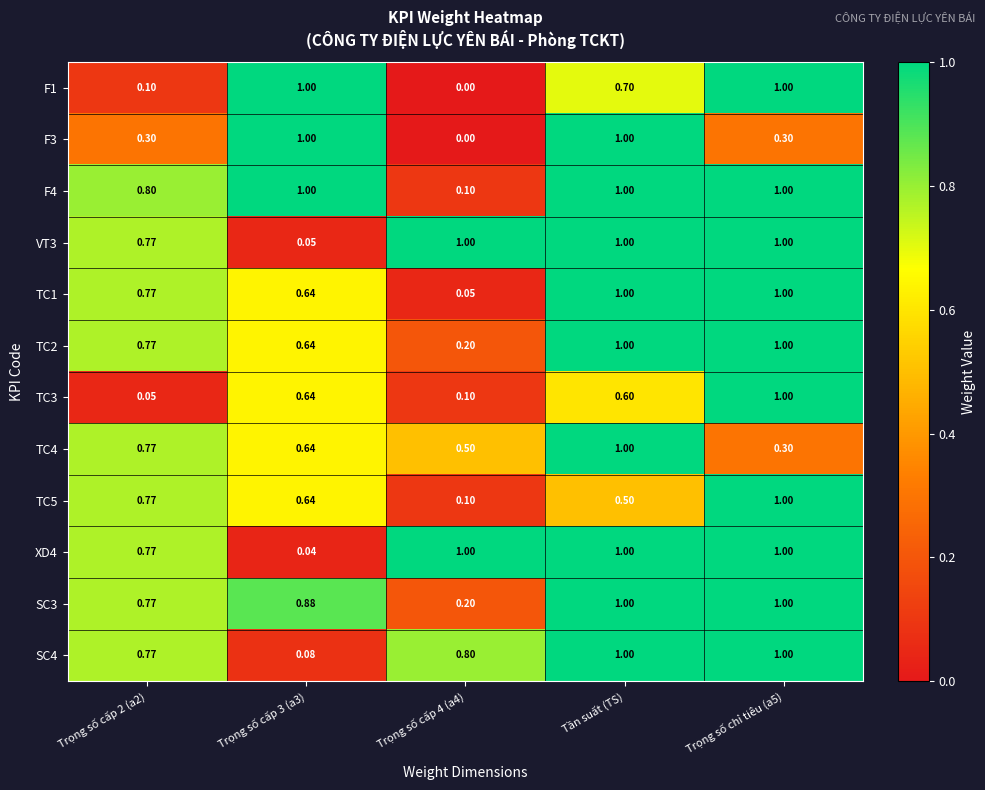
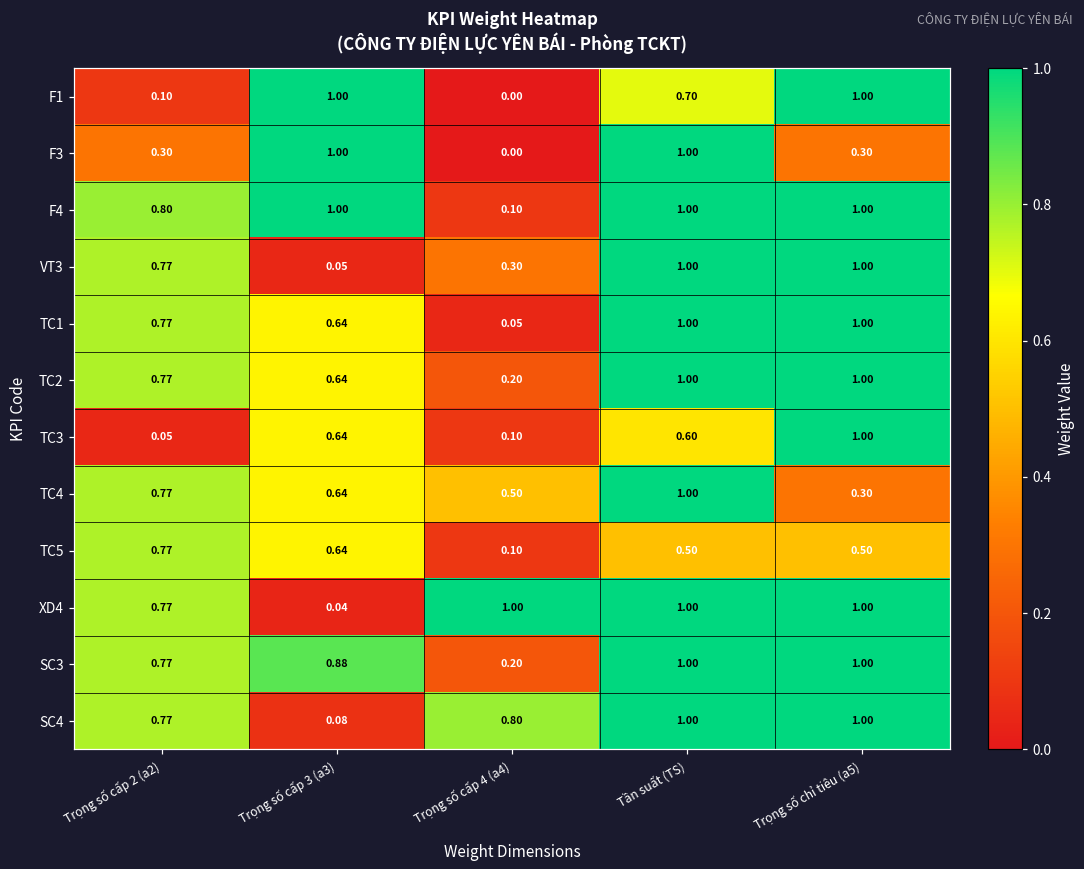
  {
    "F1": {
      "Trọng số cấp 2 (a2)": 0.10,
      "Trọng số cấp 3 (a3)": 1.00,
      "Trọng số cấp 4 (a4)": 0.00,
      "Tần suất (TS)": 0.70,
      "Trọng số chỉ tiêu (a5)": 1.00
    },
    "F3": {
      "Trọng số cấp 2 (a2)": 0.30,
      "Trọng số cấp 3 (a3)": 1.00,
      "Trọng số cấp 4 (a4)": 0.00,
      "Tần suất (TS)": 1.00,
      "Trọng số chỉ tiêu (a5)": 0.30
    },
    "F4": {
      "Trọng số cấp 2 (a2)": 0.80,
      "Trọng số cấp 3 (a3)": 1.00,
      "Trọng số cấp 4 (a4)": 0.10,
      "Tần suất (TS)": 1.00,
      "Trọng số chỉ tiêu (a5)": 1.00
    },
    "VT3": {
      "Trọng số cấp 2 (a2)": 0.77,
      "Trọng số cấp 3 (a3)": 0.05,
-     "Trọng số cấp 4 (a4)": 1.00,
+     "Trọng số cấp 4 (a4)": 0.30,
      "Tần suất (TS)": 1.00,
      "Trọng số chỉ tiêu (a5)": 1.00
    },
    "TC1": {
      "Trọng số cấp 2 (a2)": 0.77,
      "Trọng số cấp 3 (a3)": 0.64,
      "Trọng số cấp 4 (a4)": 0.05,
      "Tần suất (TS)": 1.00,
      "Trọng số chỉ tiêu (a5)": 1.00
    },
    "TC2": {
      "Trọng số cấp 2 (a2)": 0.77,
      "Trọng số cấp 3 (a3)": 0.64,
      "Trọng số cấp 4 (a4)": 0.20,
      "Tần suất (TS)": 1.00,
      "Trọng số chỉ tiêu (a5)": 1.00
    },
    "TC3": {
      "Trọng số cấp 2 (a2)": 0.05,
      "Trọng số cấp 3 (a3)": 0.64,
      "Trọng số cấp 4 (a4)": 0.10,
      "Tần suất (TS)": 0.60,
      "Trọng số chỉ tiêu (a5)": 1.00
    },
    "TC4": {
      "Trọng số cấp 2 (a2)": 0.77,
      "Trọng số cấp 3 (a3)": 0.64,
      "Trọng số cấp 4 (a4)": 0.50,
      "Tần suất (TS)": 1.00,
      "Trọng số chỉ tiêu (a5)": 0.30
    },
    "TC5": {
      "Trọng số cấp 2 (a2)": 0.77,
      "Trọng số cấp 3 (a3)": 0.64,
      "Trọng số cấp 4 (a4)": 0.10,
      "Tần suất (TS)": 0.50,
-     "Trọng số chỉ tiêu (a5)": 1.00
+     "Trọng số chỉ tiêu (a5)": 0.50
    },
    "XD4": {
      "Trọng số cấp 2 (a2)": 0.77,
      "Trọng số cấp 3 (a3)": 0.04,
      "Trọng số cấp 4 (a4)": 1.00,
      "Tần suất (TS)": 1.00,
      "Trọng số chỉ tiêu (a5)": 1.00
    },
    "SC3": {
      "Trọng số cấp 2 (a2)": 0.77,
      "Trọng số cấp 3 (a3)": 0.88,
      "Trọng số cấp 4 (a4)": 0.20,
      "Tần suất (TS)": 1.00,
      "Trọng số chỉ tiêu (a5)": 1.00
    },
    "SC4": {
      "Trọng số cấp 2 (a2)": 0.77,
      "Trọng số cấp 3 (a3)": 0.08,
      "Trọng số cấp 4 (a4)": 0.80,
      "Tần suất (TS)": 1.00,
      "Trọng số chỉ tiêu (a5)": 1.00
    }
  }
